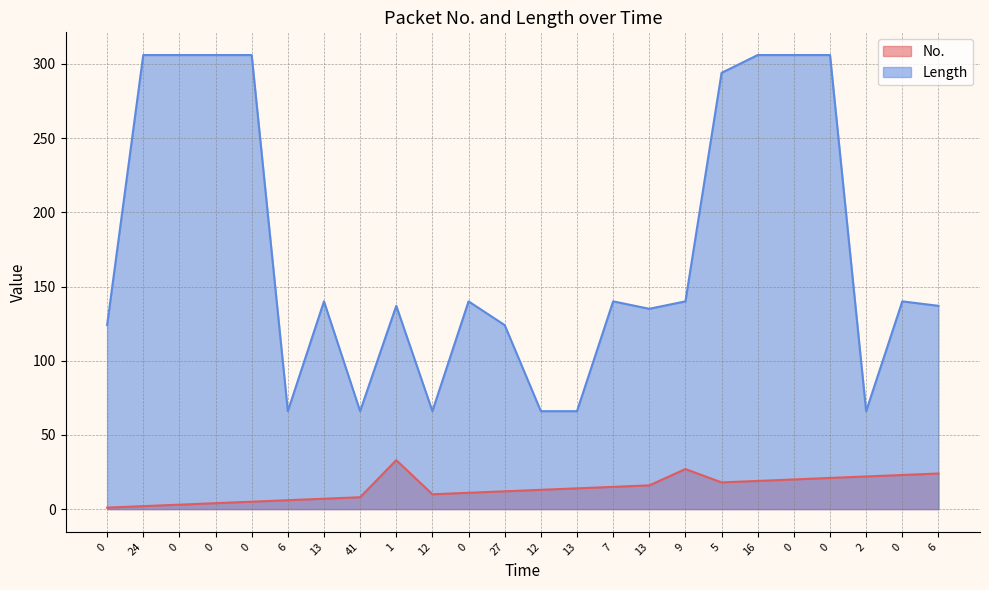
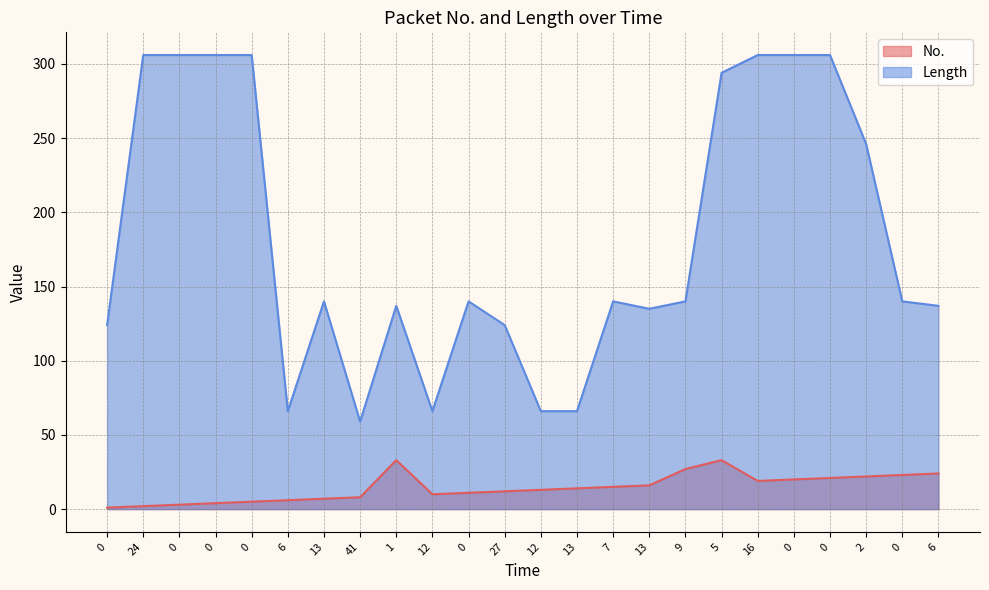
  {
    "No.": {
      "24": 2,
      "41": 8,
      "1": 33,
      "27": 12,
      "7": 15,
      "9": 27,
-     "5": 18,
+     "5": 33,
      "16": 19,
      "2": 22
    },
    "Length": {
      "24": 306,
-     "41": 66,
+     "41": 59,
      "1": 137,
      "27": 124,
      "7": 140,
      "9": 140,
      "5": 294,
      "16": 306,
-     "2": 66
+     "2": 246
    }
  }
